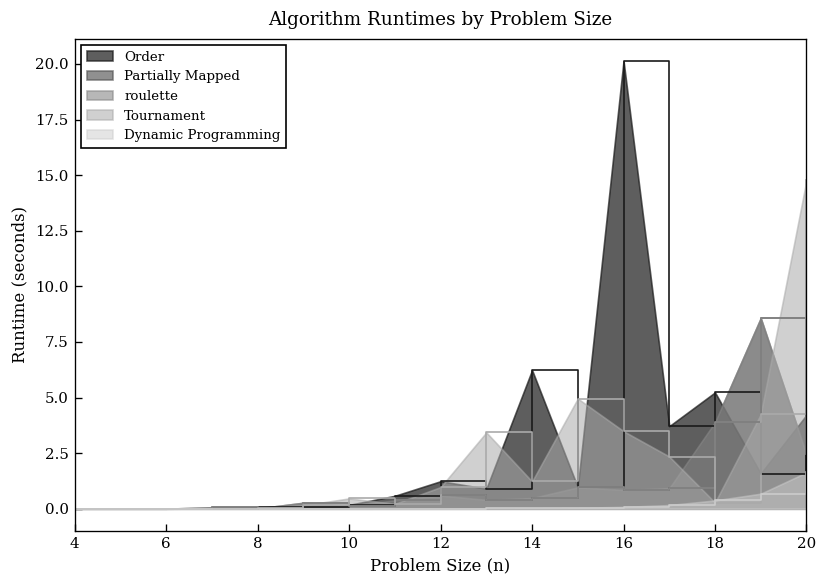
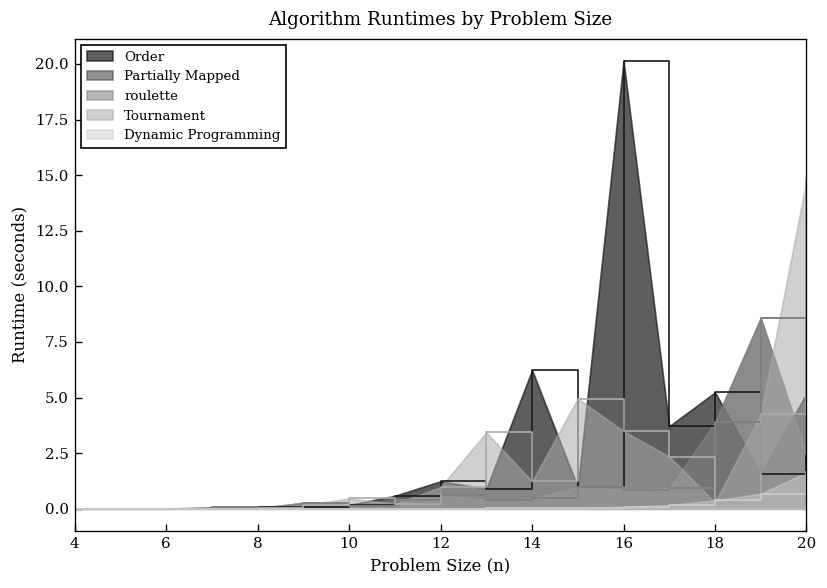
  {
    "Order": {
      "12": 1.2,
      "14": 6.2,
      "16": 20.1,
      "18": 5.2,
-     "20": 4.2
+     "20": 5.2
    }
  }
